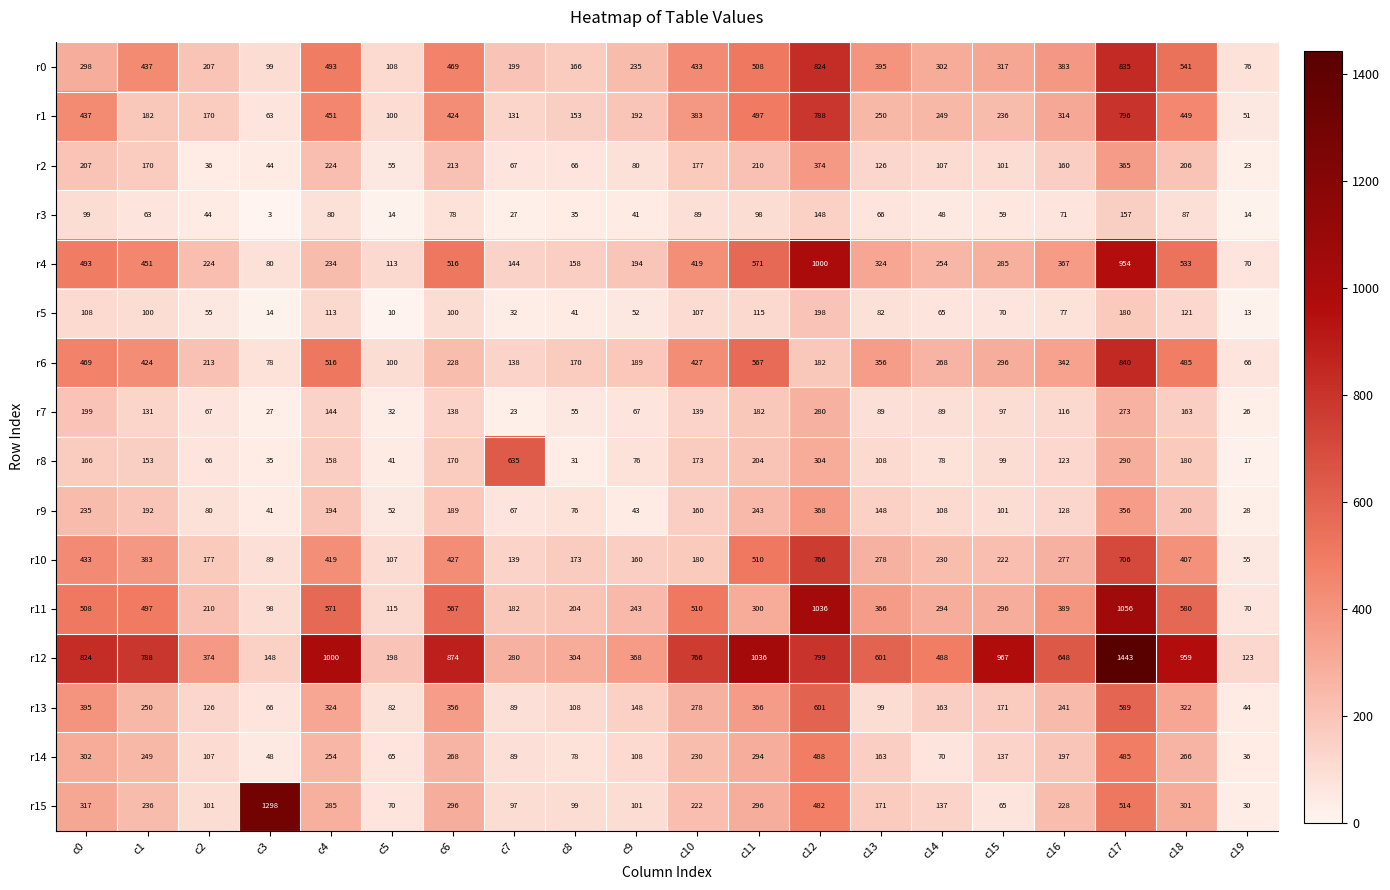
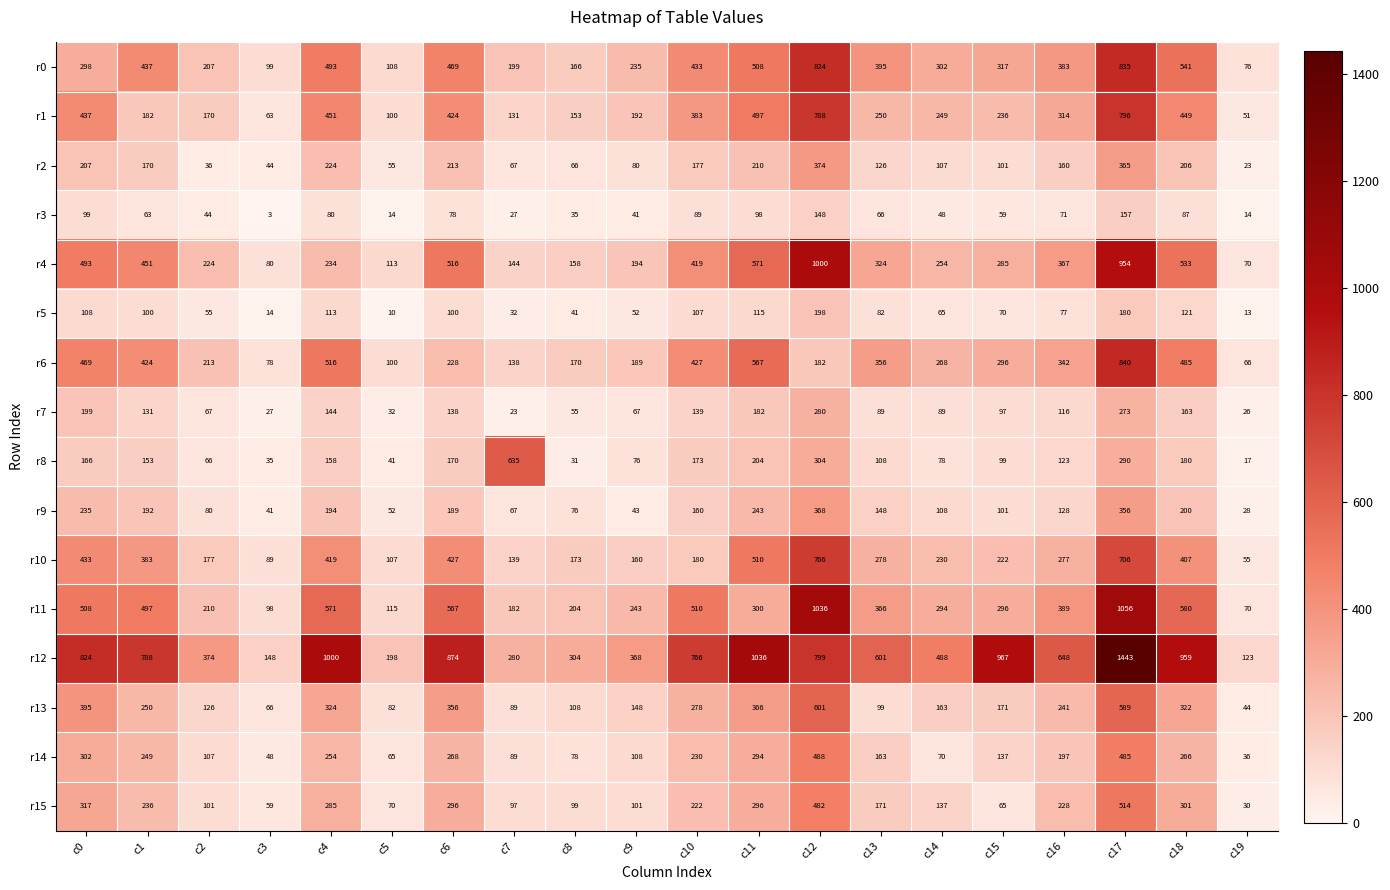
  {
    "r15": {
      "c0": 317,
      "c1": 236,
      "c2": 101,
-     "c3": 1298,
+     "c3": 59,
      "c4": 285,
      "c5": 70,
      "c6": 296,
      "c7": 97,
      "c8": 99,
      "c9": 101,
      "c10": 222,
      "c11": 296,
      "c12": 482,
      "c13": 171,
      "c14": 137,
      "c15": 65,
      "c16": 228,
      "c17": 514,
      "c18": 301,
      "c19": 30
    }
  }
